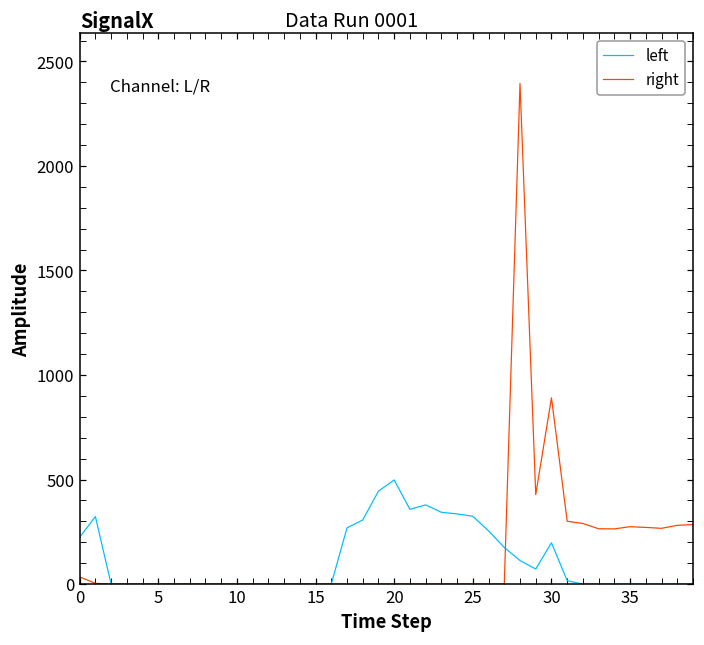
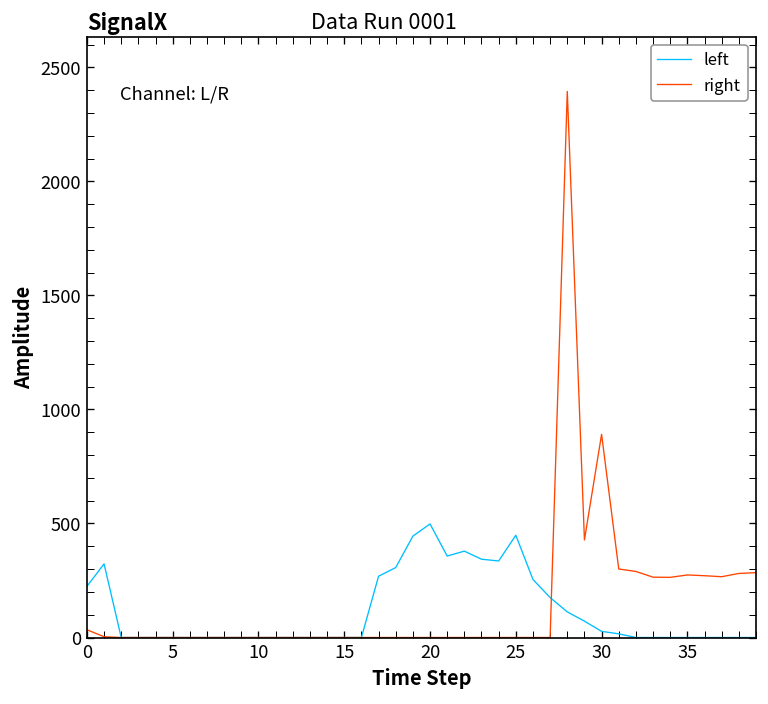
  {
    "left": {
      "0": 220,
      "20": 500,
-     "25": 320,
-     "30": 200,
+     "25": 450,
+     "30": 30,
      "35": 0
    },
    "right": {
      "0": 30,
      "20": 0,
      "25": 0,
      "30": 890,
      "35": 270
    }
  }
